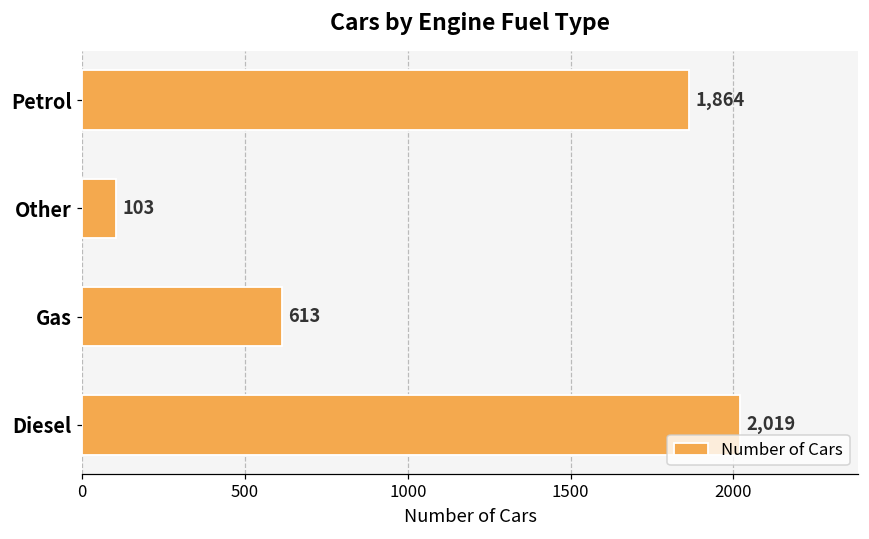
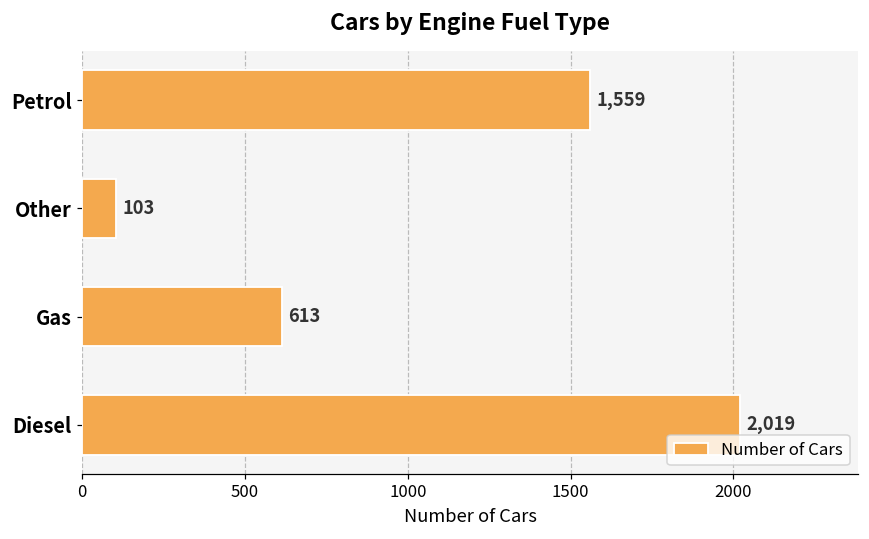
  {
-   "Petrol": "1,864",
+   "Petrol": "1,559",
    "Other": "103",
    "Gas": "613"
  }
